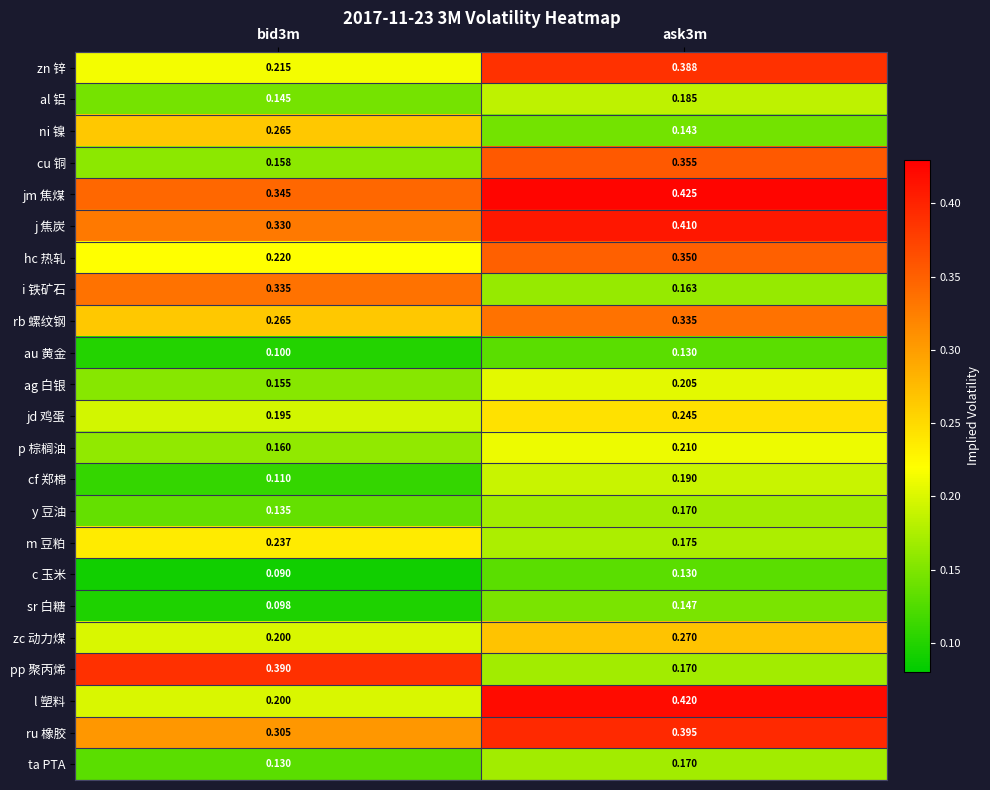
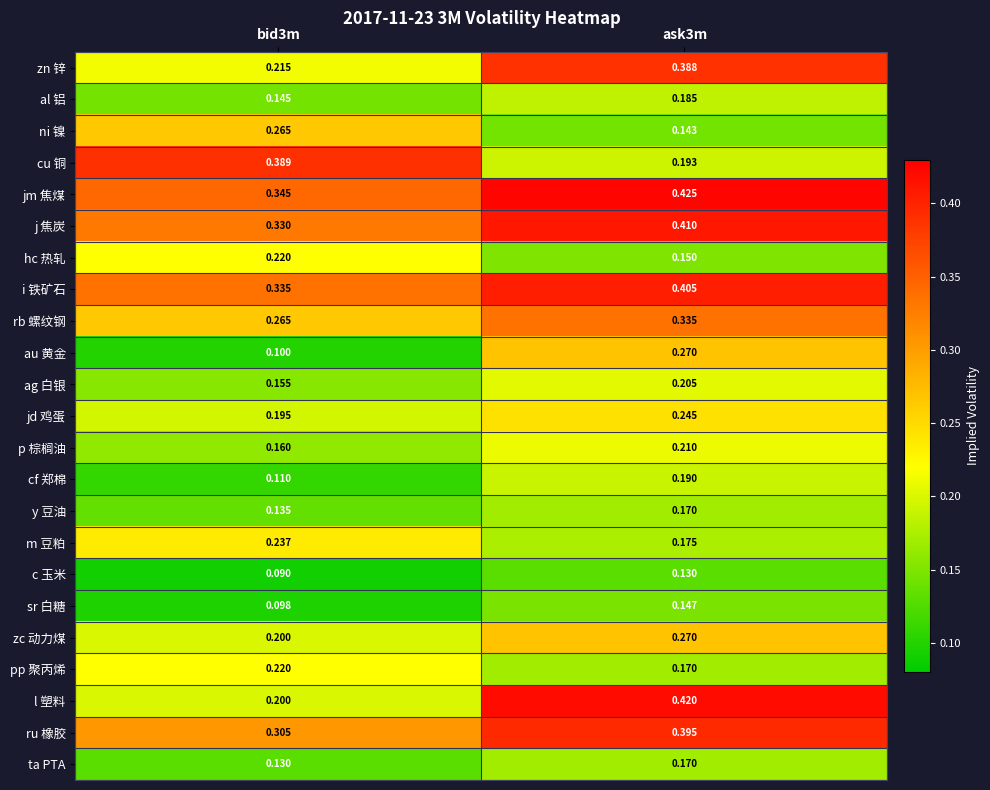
  {
    "zn 锌": {
      "bid3m": 0.215,
      "ask3m": 0.388
    },
    "al 铝": {
      "bid3m": 0.145,
      "ask3m": 0.185
    },
    "ni 镍": {
      "bid3m": 0.265,
      "ask3m": 0.143
    },
    "cu 铜": {
-     "bid3m": 0.158,
-     "ask3m": 0.355
+     "bid3m": 0.389,
+     "ask3m": 0.193
    },
    "jm 焦煤": {
      "bid3m": 0.345,
      "ask3m": 0.425
    },
    "j 焦炭": {
      "bid3m": 0.330,
      "ask3m": 0.410
    },
    "hc 热轧": {
      "bid3m": 0.220,
-     "ask3m": 0.350
+     "ask3m": 0.150
    },
    "i 铁矿石": {
      "bid3m": 0.335,
-     "ask3m": 0.163
+     "ask3m": 0.405
    },
    "rb 螺纹钢": {
      "bid3m": 0.265,
      "ask3m": 0.335
    },
    "au 黄金": {
      "bid3m": 0.100,
-     "ask3m": 0.130
+     "ask3m": 0.270
    },
    "ag 白银": {
      "bid3m": 0.155,
      "ask3m": 0.205
    },
    "jd 鸡蛋": {
      "bid3m": 0.195,
      "ask3m": 0.245
    },
    "p 棕榈油": {
      "bid3m": 0.160,
      "ask3m": 0.210
    },
    "cf 郑棉": {
      "bid3m": 0.110,
      "ask3m": 0.190
    },
    "y 豆油": {
      "bid3m": 0.135,
      "ask3m": 0.170
    },
    "m 豆粕": {
      "bid3m": 0.237,
      "ask3m": 0.175
    },
    "c 玉米": {
      "bid3m": 0.090,
      "ask3m": 0.130
    },
    "sr 白糖": {
      "bid3m": 0.098,
      "ask3m": 0.147
    },
    "zc 动力煤": {
      "bid3m": 0.200,
      "ask3m": 0.270
    },
    "pp 聚丙烯": {
-     "bid3m": 0.390,
+     "bid3m": 0.220,
      "ask3m": 0.170
    },
    "l 塑料": {
      "bid3m": 0.200,
      "ask3m": 0.420
    },
    "ru 橡胶": {
      "bid3m": 0.305,
      "ask3m": 0.395
    },
    "ta PTA": {
      "bid3m": 0.130,
      "ask3m": 0.170
    }
  }
